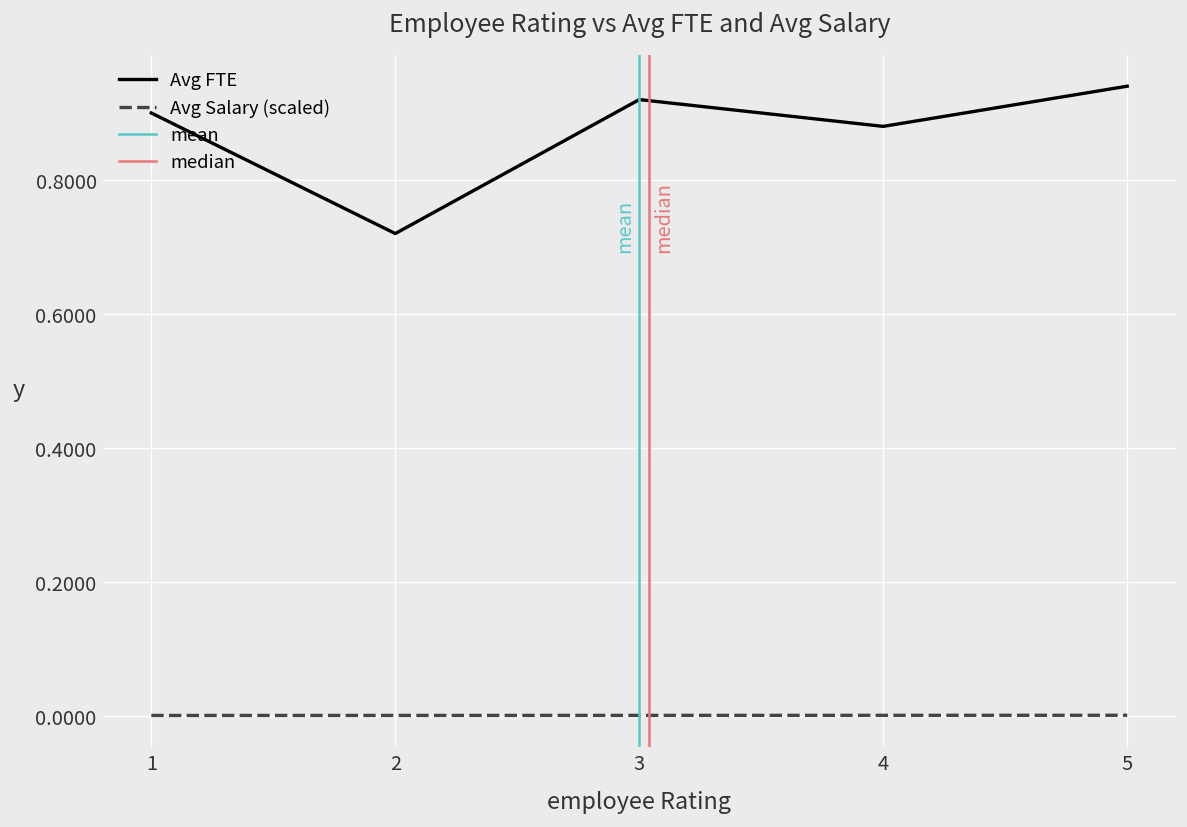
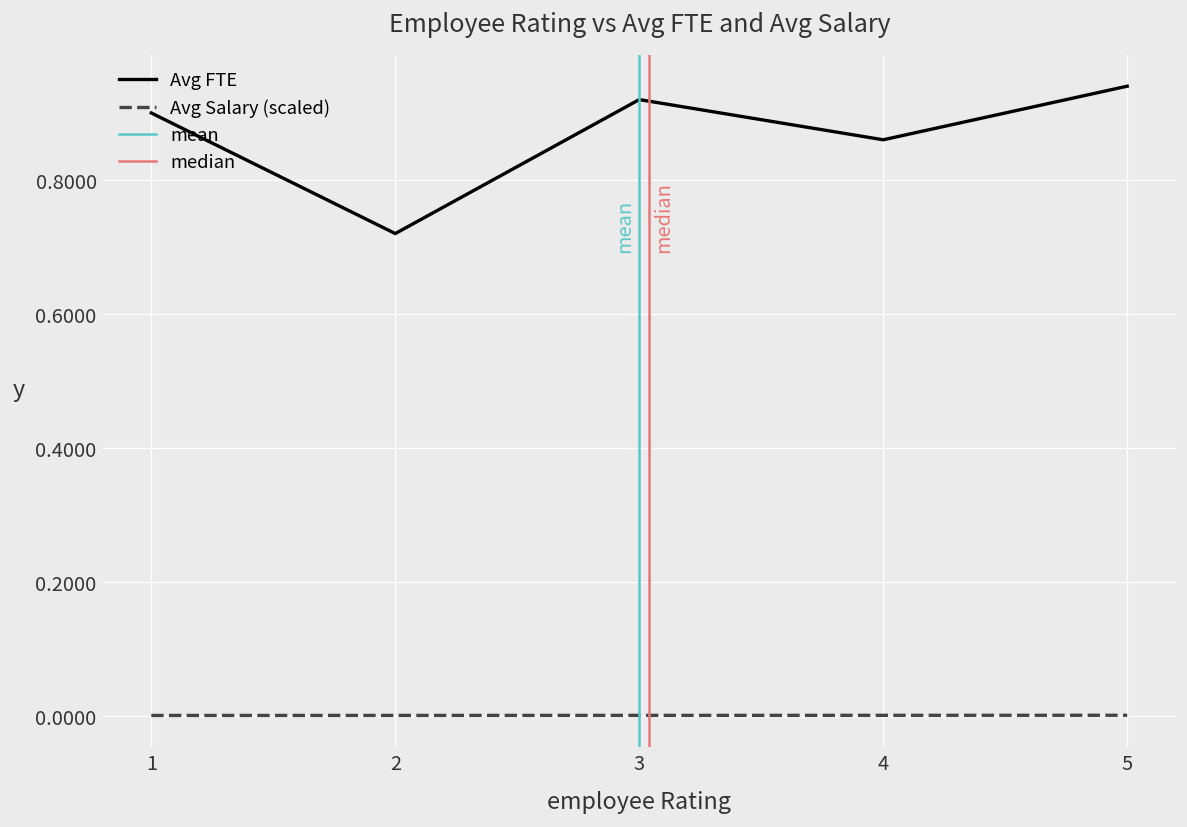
  {
    "Avg FTE": {
      "1": 0.90,
      "2": 0.72,
      "3": 0.92,
-     "4": 0.88,
+     "4": 0.86,
      "5": 0.94
    },
    "Avg Salary (scaled)": {
      "1": 0.00,
      "2": 0.00,
      "3": 0.00,
      "4": 0.00,
      "5": 0.00
    }
  }
